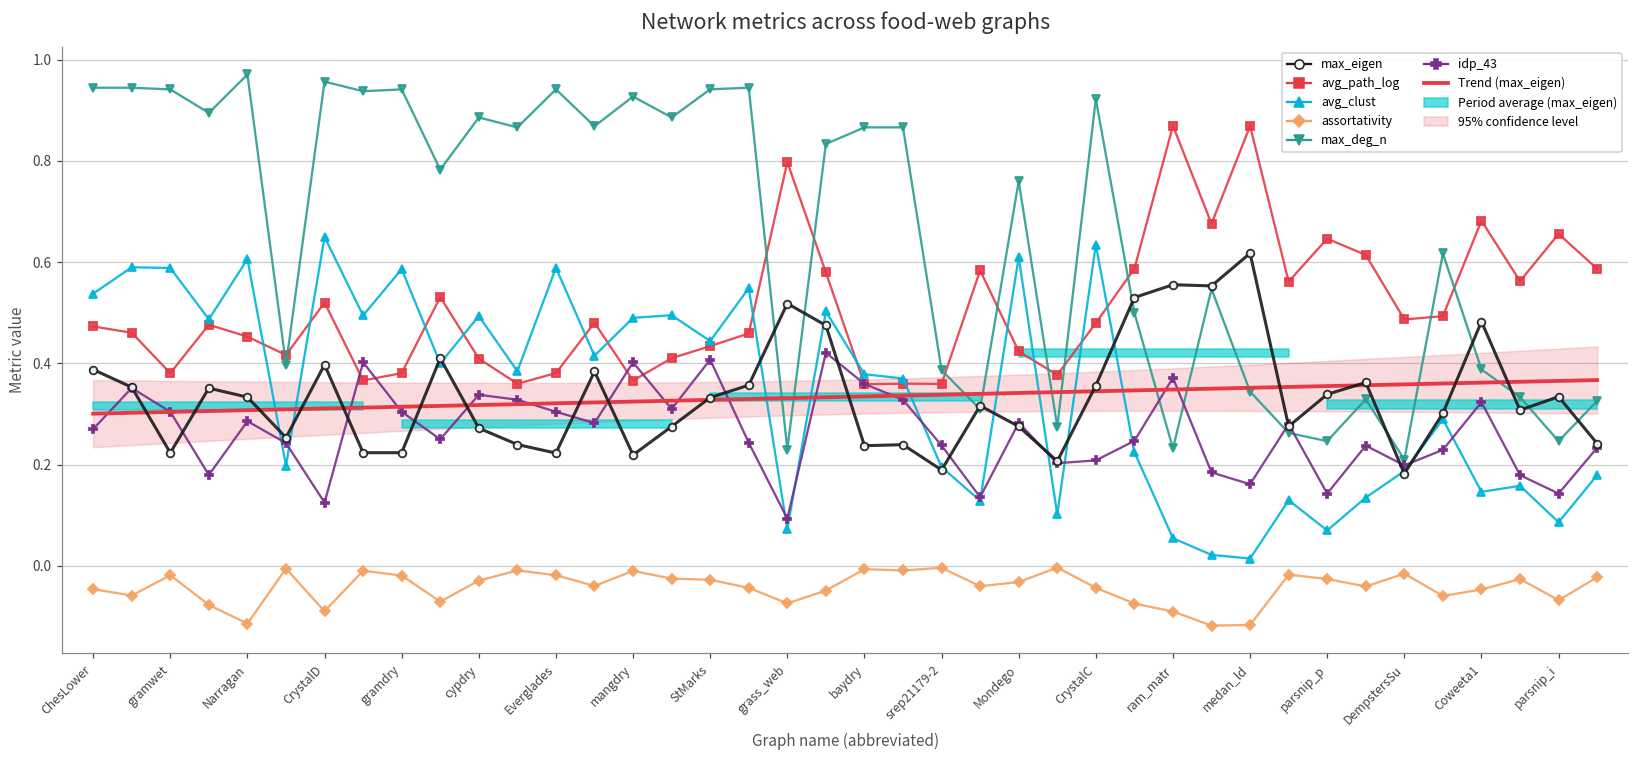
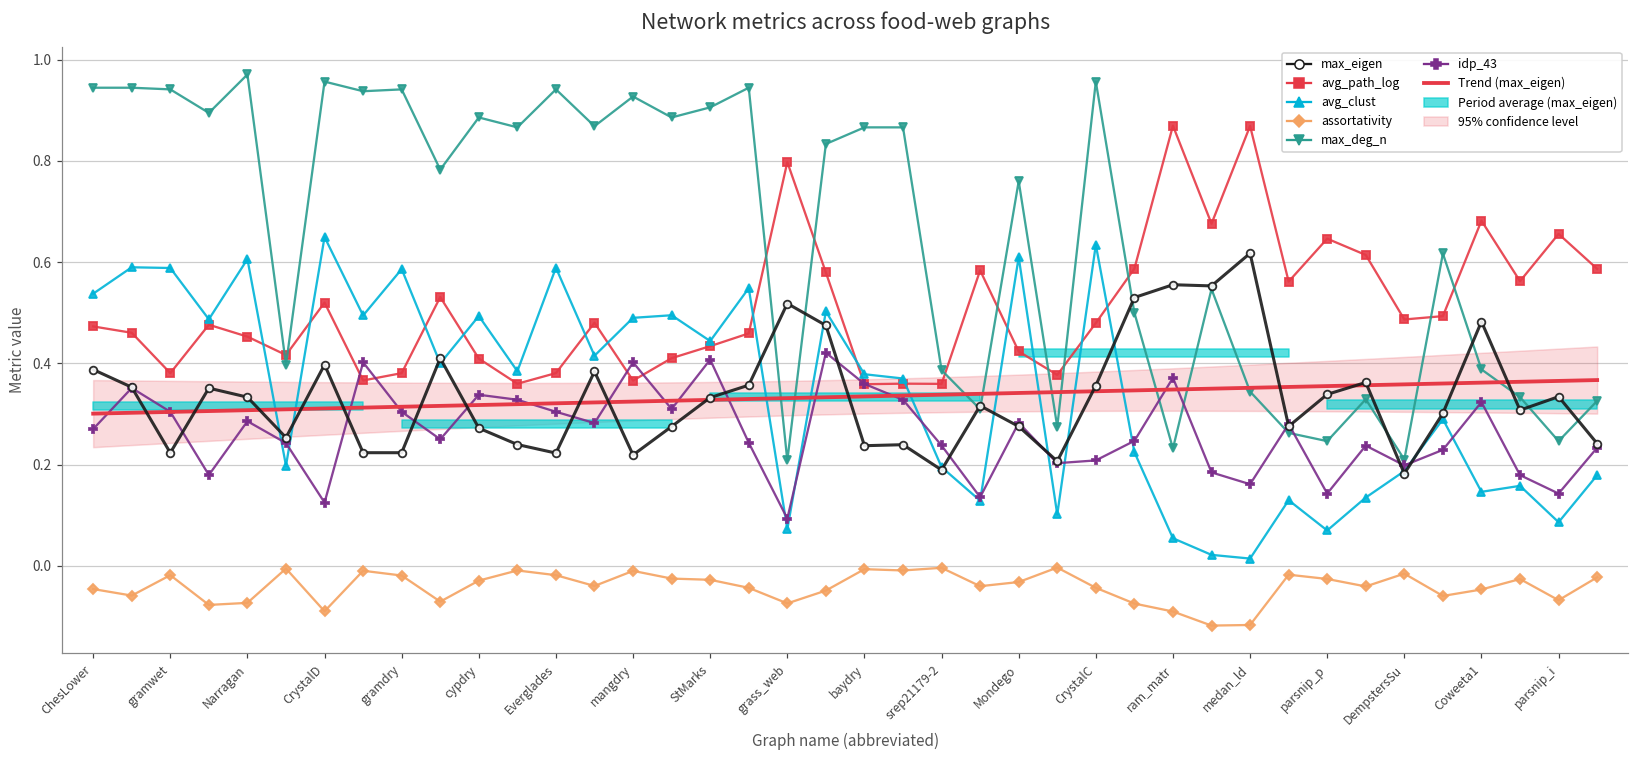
  {
    "max_eigen": {
      "ChesLower": 0.39,
      "gramwet": 0.22,
      "Narragan": 0.33,
      "CrystalD": 0.40,
      "gramdry": 0.22,
      "cypdry": 0.27,
      "Everglades": 0.22,
      "mangdry": 0.22,
      "StMarks": 0.33,
      "grass_web": 0.52,
      "baydry": 0.24,
      "Mondego": 0.28,
      "CrystalC": 0.36,
      "ram_matr": 0.56,
      "medan_ld": 0.62,
      "parsnip_p": 0.34,
      "Coweeta1": 0.48,
      "parsnip_i": 0.33
    },
    "assortativity": {
      "ChesLower": -0.05,
      "gramwet": -0.02,
-     "Narragan": -0.11,
+     "Narragan": -0.07,
      "CrystalD": -0.09,
      "gramdry": -0.02,
      "cypdry": -0.03,
      "Everglades": -0.02,
      "mangdry": -0.01,
      "StMarks": -0.03,
      "grass_web": -0.07,
      "baydry": -0.01,
      "srep21179-2": 0.00,
      "Mondego": -0.03,
      "CrystalC": -0.04,
      "ram_matr": -0.09,
      "medan_ld": -0.12,
      "parsnip_p": -0.03,
      "DempstersSu": -0.02,
      "Coweeta1": -0.05,
      "parsnip_i": -0.07
    },
    "max_deg_n": {
      "ChesLower": 0.94,
      "gramwet": 0.94,
      "Narragan": 0.97,
      "CrystalD": 0.96,
      "gramdry": 0.94,
      "cypdry": 0.89,
      "Everglades": 0.94,
      "mangdry": 0.93,
-     "StMarks": 0.94,
-     "grass_web": 0.23,
+     "StMarks": 0.91,
+     "grass_web": 0.21,
      "baydry": 0.87,
      "srep21179-2": 0.39,
      "Mondego": 0.76,
-     "CrystalC": 0.92,
+     "CrystalC": 0.96,
      "ram_matr": 0.23,
      "medan_ld": 0.34,
      "parsnip_p": 0.25,
      "DempstersSu": 0.21,
      "Coweeta1": 0.39,
      "parsnip_i": 0.25
    },
    "idp_43": {
      "ChesLower": 0.27,
      "Narragan": 0.29,
      "CrystalD": 0.13,
      "gramdry": 0.30,
      "cypdry": 0.34,
      "Everglades": 0.30,
      "mangdry": 0.40,
      "StMarks": 0.41,
      "grass_web": 0.09,
      "srep21179-2": 0.24,
      "Mondego": 0.28,
      "CrystalC": 0.21,
      "ram_matr": 0.37,
      "medan_ld": 0.16,
      "parsnip_p": 0.14,
      "DempstersSu": 0.20,
      "parsnip_i": 0.14
    }
  }
